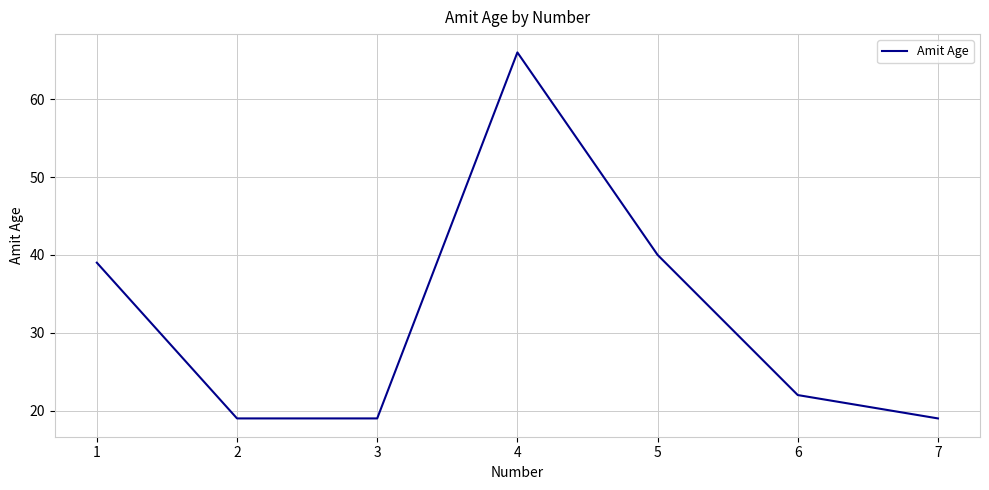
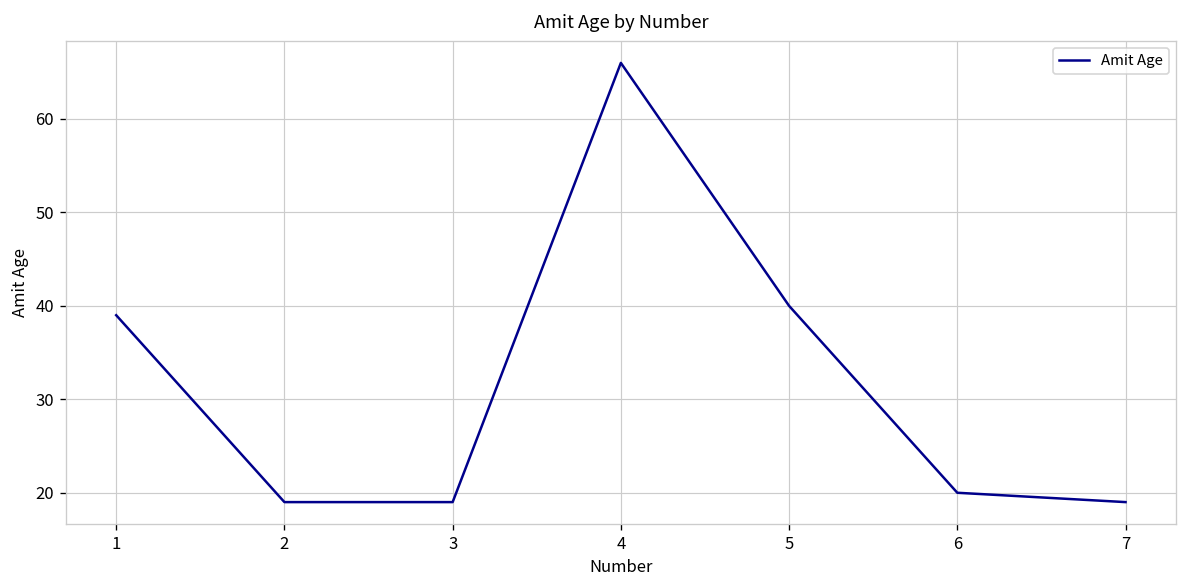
  {
    "1": 39,
    "2": 19,
    "3": 19,
    "4": 66,
    "5": 40,
-   "6": 22,
+   "6": 20,
    "7": 19
  }
